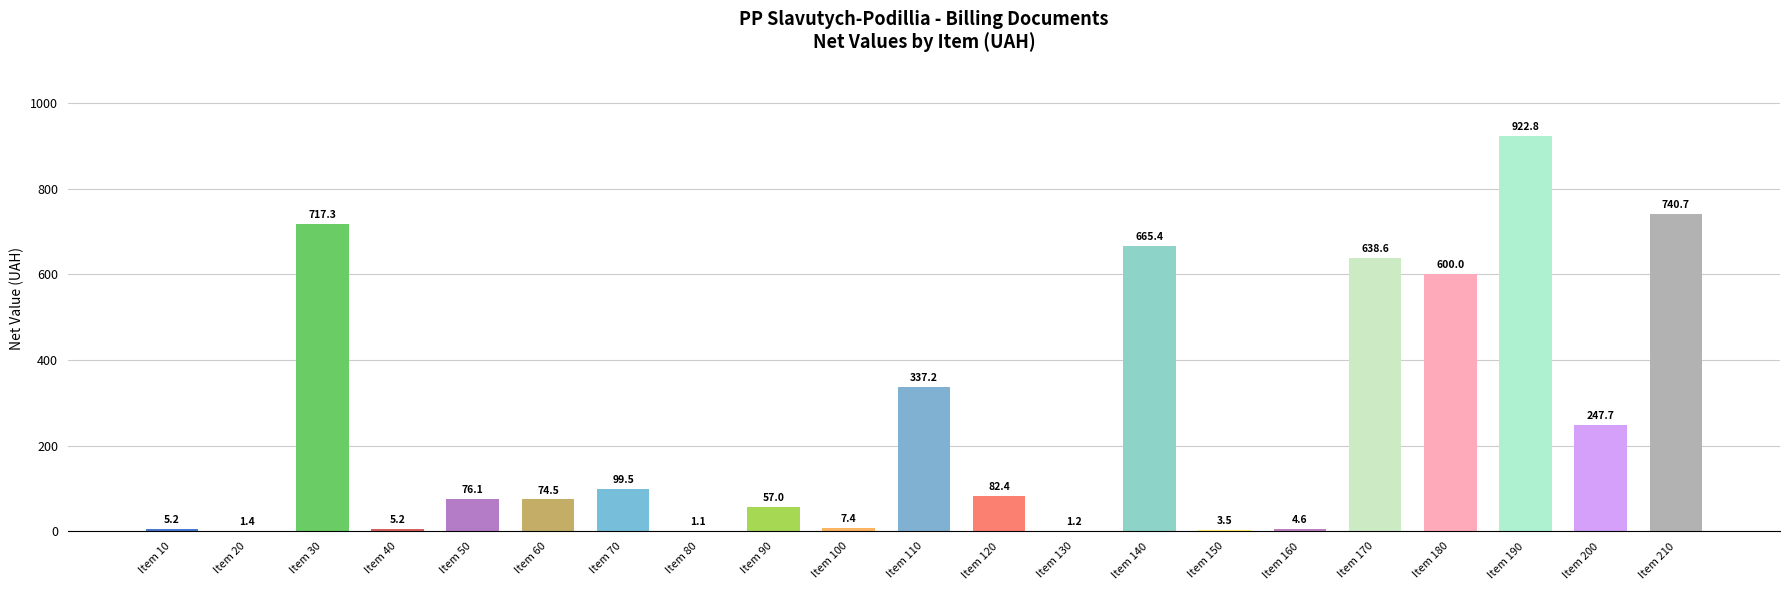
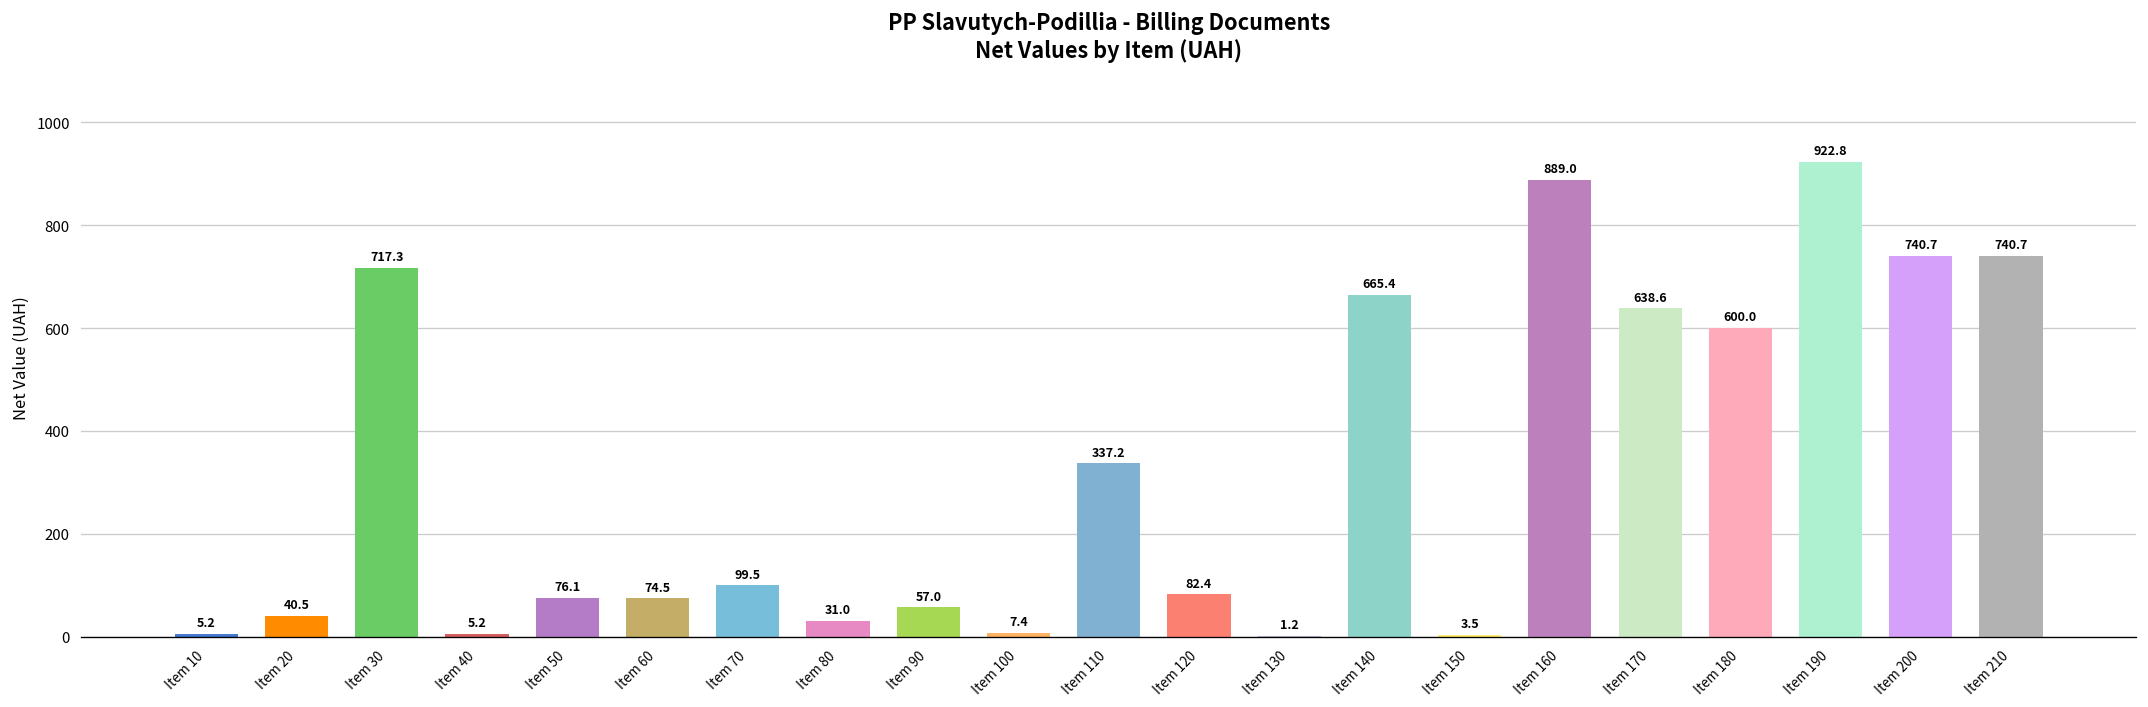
  {
    "Item 10": 5.2,
-   "Item 20": 1.4,
+   "Item 20": 40.5,
    "Item 30": 717.3,
    "Item 40": 5.2,
    "Item 50": 76.1,
    "Item 60": 74.5,
    "Item 70": 99.5,
-   "Item 80": 1.1,
+   "Item 80": 31.0,
    "Item 90": 57.0,
    "Item 100": 7.4,
    "Item 110": 337.2,
    "Item 120": 82.4,
    "Item 130": 1.2,
    "Item 140": 665.4,
    "Item 150": 3.5,
-   "Item 160": 4.6,
+   "Item 160": 889.0,
    "Item 170": 638.6,
    "Item 180": 600.0,
    "Item 190": 922.8,
-   "Item 200": 247.7,
+   "Item 200": 740.7,
    "Item 210": 740.7
  }
